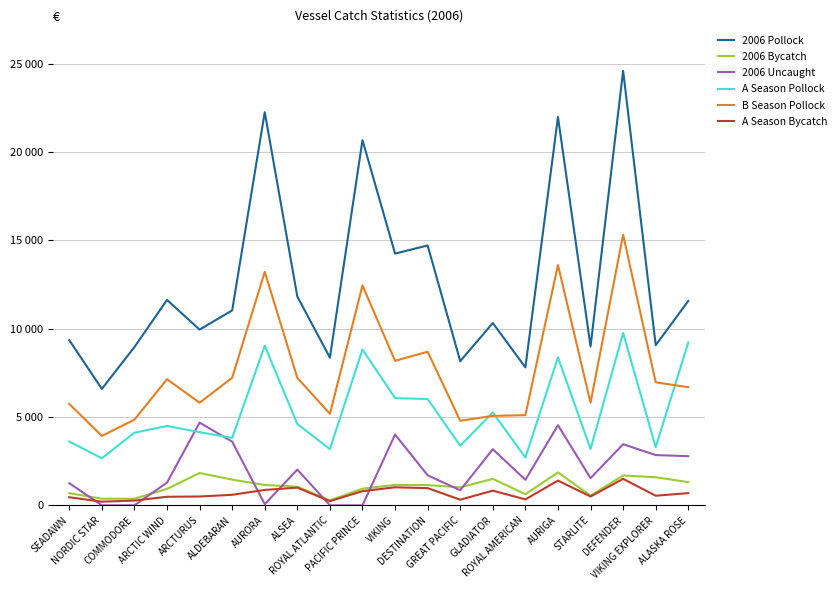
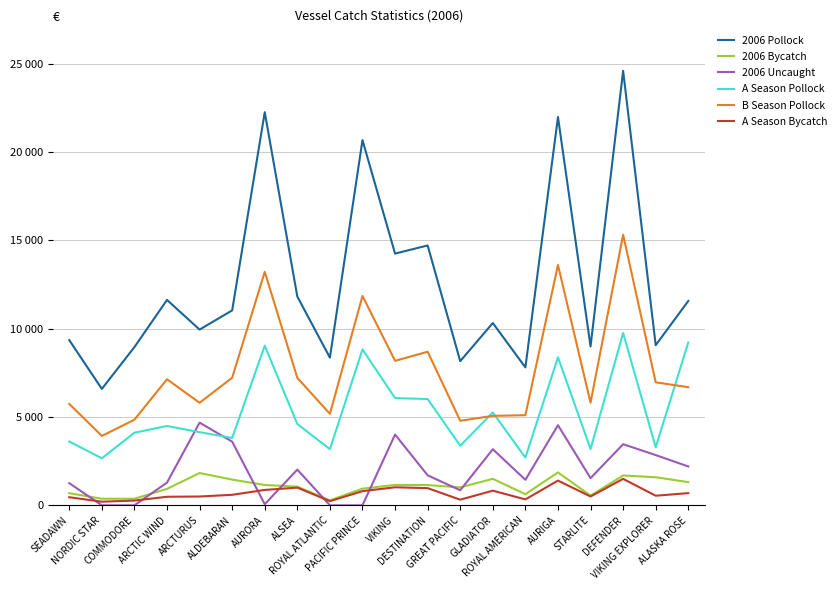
  {
    "2006 Pollock": {
      "SEADAWN": 9400,
      "NORDIC STAR": 6600,
      "COMMODORE": 9000,
      "ARCTIC WIND": 11600,
      "ARCTURUS": 9900,
      "ALDEBARAN": 11000,
      "AURORA": 22300,
      "ALSEA": 11800,
      "ROYAL ATLANTIC": 8400,
      "PACIFIC PRINCE": 20700,
      "VIKING": 14200,
      "DESTINATION": 14700,
      "GREAT PACIFIC": 8200,
      "GLADIATOR": 10300,
      "ROYAL AMERICAN": 7800,
      "AURIGA": 22000,
      "STARLITE": 9000,
      "DEFENDER": 24600,
      "VIKING EXPLORER": 9100,
      "ALASKA ROSE": 11600
    },
    "2006 Bycatch": {
      "SEADAWN": 700,
      "NORDIC STAR": 400,
      "ARCTIC WIND": 900,
      "ARCTURUS": 1800,
      "ALDEBARAN": 1500,
      "AURORA": 1200,
      "DESTINATION": 1100,
      "GREAT PACIFIC": 1000,
      "GLADIATOR": 1500,
      "ROYAL AMERICAN": 600,
      "AURIGA": 1900,
      "DEFENDER": 1700,
      "VIKING EXPLORER": 1600,
      "ALASKA ROSE": 1300
    },
    "2006 Uncaught": {
      "SEADAWN": 1300,
      "NORDIC STAR": 0,
      "COMMODORE": 0,
      "ARCTIC WIND": 1300,
      "ARCTURUS": 4700,
      "ALDEBARAN": 3600,
      "AURORA": 100,
      "ALSEA": 2000,
      "ROYAL ATLANTIC": 0,
      "PACIFIC PRINCE": 0,
      "VIKING": 4000,
      "DESTINATION": 1700,
      "GREAT PACIFIC": 900,
      "GLADIATOR": 3200,
      "ROYAL AMERICAN": 1400,
      "AURIGA": 4500,
      "STARLITE": 1500,
      "DEFENDER": 3500,
      "VIKING EXPLORER": 2800,
-     "ALASKA ROSE": 2800
+     "ALASKA ROSE": 2200
    },
    "A Season Pollock": {
      "SEADAWN": 3600,
      "NORDIC STAR": 2700,
      "COMMODORE": 4100,
      "ARCTIC WIND": 4500,
      "ARCTURUS": 4100,
      "ALDEBARAN": 3800,
      "AURORA": 9000,
      "ALSEA": 4600,
      "ROYAL ATLANTIC": 3200,
      "PACIFIC PRINCE": 8800,
      "VIKING": 6100,
      "DESTINATION": 6000,
      "GREAT PACIFIC": 3400,
      "GLADIATOR": 5300,
      "ROYAL AMERICAN": 2700,
      "AURIGA": 8400,
      "STARLITE": 3200,
      "DEFENDER": 9800,
      "VIKING EXPLORER": 3300,
      "ALASKA ROSE": 9200
    },
    "B Season Pollock": {
      "SEADAWN": 5700,
      "NORDIC STAR": 3900,
      "COMMODORE": 4800,
      "ARCTIC WIND": 7100,
      "ARCTURUS": 5800,
      "ALDEBARAN": 7200,
      "AURORA": 13200,
      "ALSEA": 7200,
      "ROYAL ATLANTIC": 5200,
-     "PACIFIC PRINCE": 12400,
+     "PACIFIC PRINCE": 11800,
      "VIKING": 8200,
      "DESTINATION": 8700,
      "GREAT PACIFIC": 4800,
      "GLADIATOR": 5100,
      "ROYAL AMERICAN": 5100,
      "AURIGA": 13600,
      "STARLITE": 5800,
      "DEFENDER": 15300,
      "VIKING EXPLORER": 7000,
      "ALASKA ROSE": 6700
    },
    "A Season Bycatch": {
      "SEADAWN": 500,
      "NORDIC STAR": 200,
      "ARCTIC WIND": 500,
      "ARCTURUS": 500,
      "ALDEBARAN": 600,
      "AURORA": 900,
      "DESTINATION": 1000,
      "GREAT PACIFIC": 300,
      "GLADIATOR": 800,
      "ROYAL AMERICAN": 300,
      "AURIGA": 1400,
      "DEFENDER": 1500,
      "VIKING EXPLORER": 500,
      "ALASKA ROSE": 700
    }
  }
